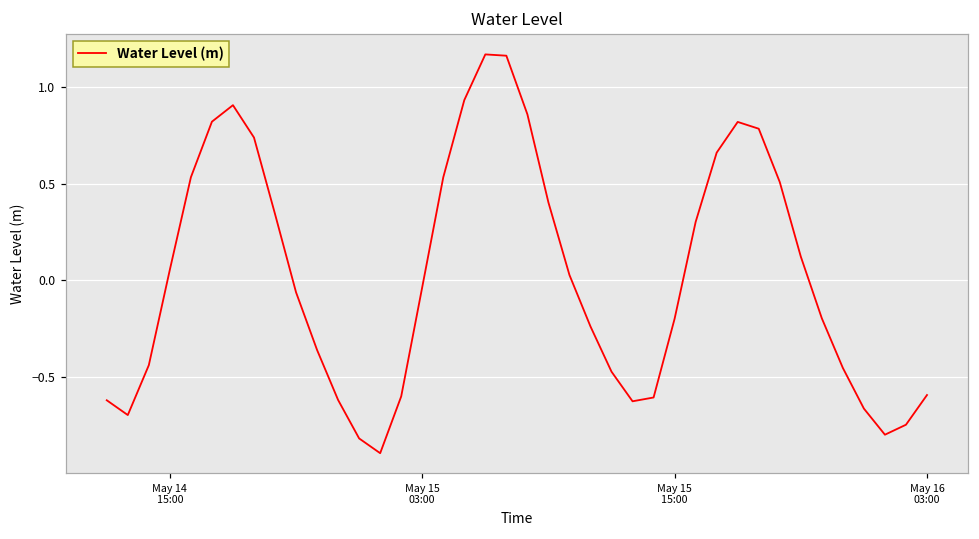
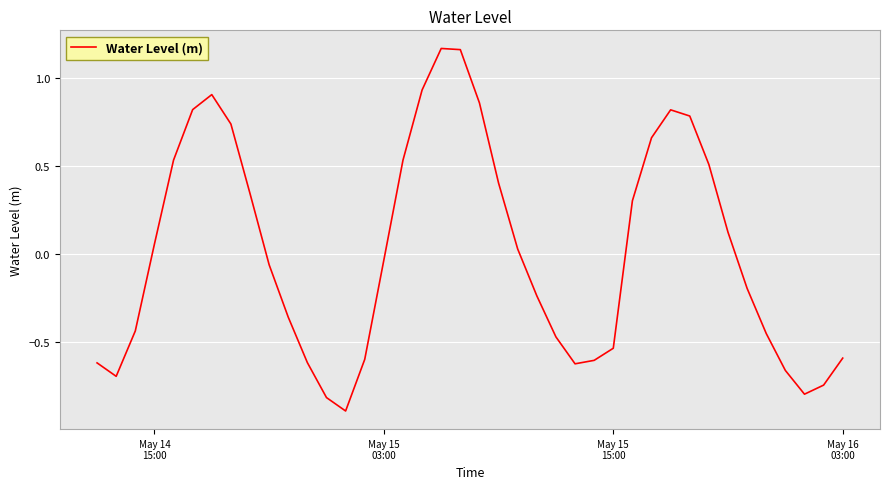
  {
    "May 14 15:00": 0.05,
    "May 15 03:00": -0.04,
-   "May 15 15:00": -0.20,
+   "May 15 15:00": -0.54,
    "May 16 03:00": -0.59
  }
